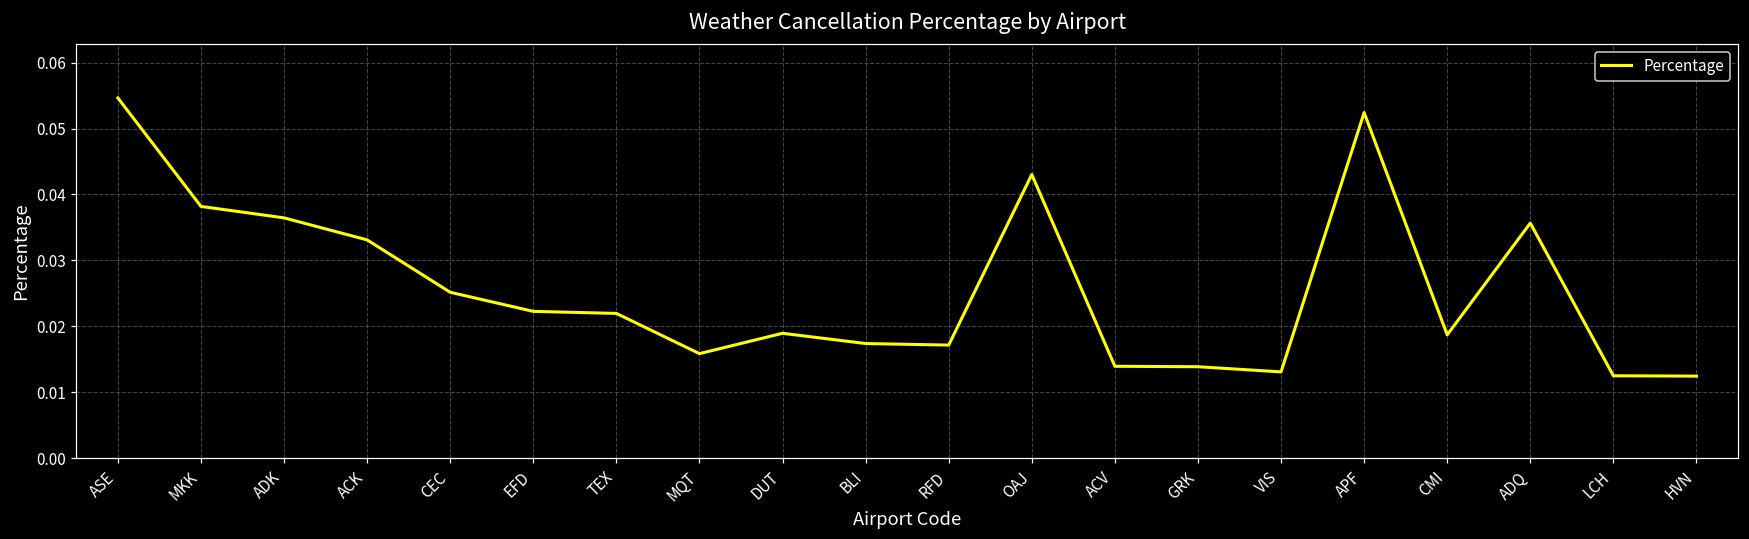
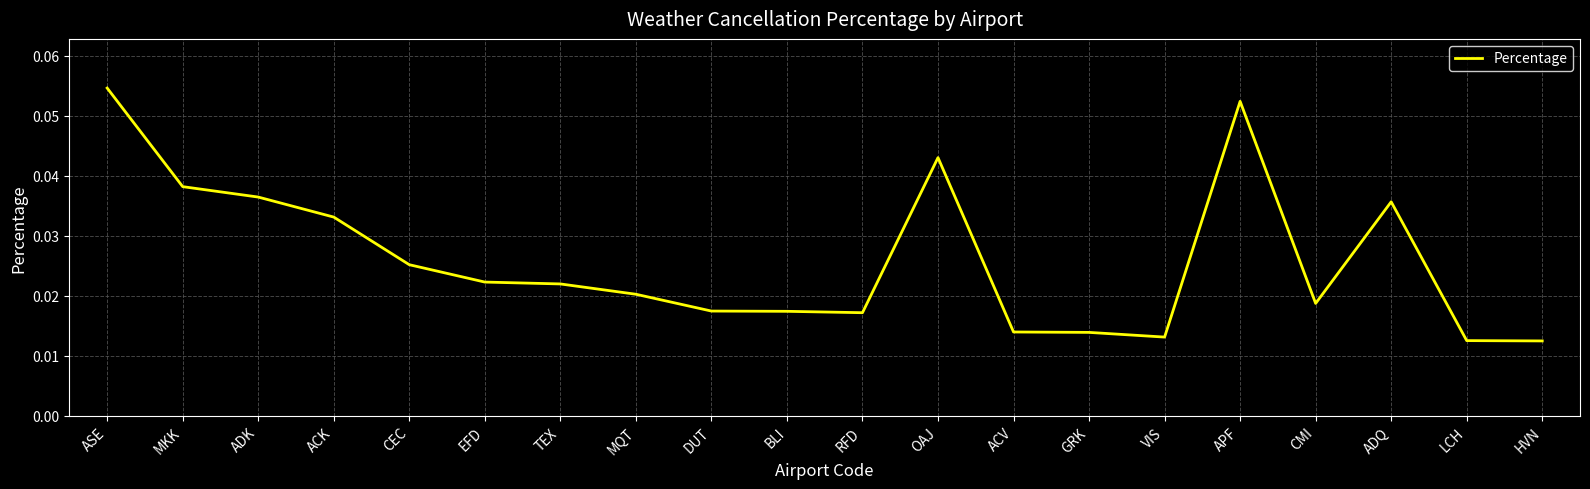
  {
    "ASE": 0.055,
    "MKK": 0.038,
    "ADK": 0.036,
    "ACK": 0.033,
    "CEC": 0.025,
    "EFD": 0.022,
    "TEX": 0.022,
-   "MQT": 0.016,
-   "DUT": 0.019,
+   "MQT": 0.020,
+   "DUT": 0.017,
    "BLI": 0.017,
    "RFD": 0.017,
    "OAJ": 0.043,
    "ACV": 0.014,
    "GRK": 0.014,
    "VIS": 0.013,
    "APF": 0.052,
    "CMI": 0.019,
    "ADQ": 0.036,
    "LCH": 0.013,
    "HVN": 0.012
  }
